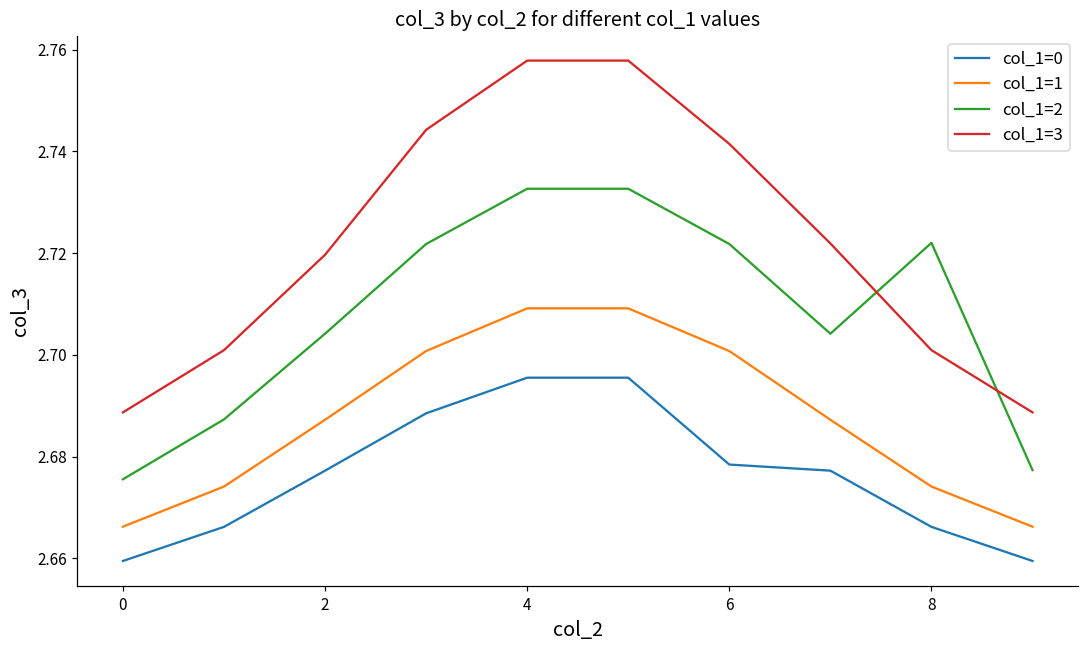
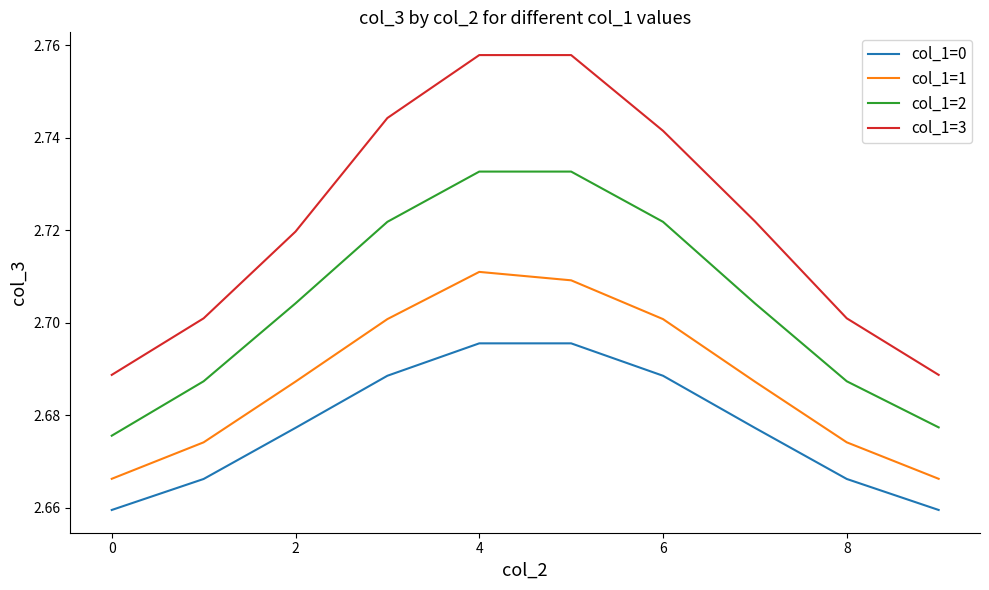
  {
    "col_1=0": {
      "0": 2.660,
      "2": 2.677,
      "4": 2.696,
-     "6": 2.678,
+     "6": 2.689,
      "8": 2.666
    },
    "col_1=1": {
      "0": 2.666,
      "2": 2.687,
-     "4": 2.709,
+     "4": 2.711,
      "6": 2.701,
      "8": 2.674
    },
    "col_1=2": {
      "0": 2.676,
      "2": 2.704,
      "4": 2.733,
      "6": 2.722,
-     "8": 2.722
+     "8": 2.687
    },
    "col_1=3": {
      "0": 2.689,
      "2": 2.720,
      "4": 2.758,
      "6": 2.741,
      "8": 2.701
    }
  }
